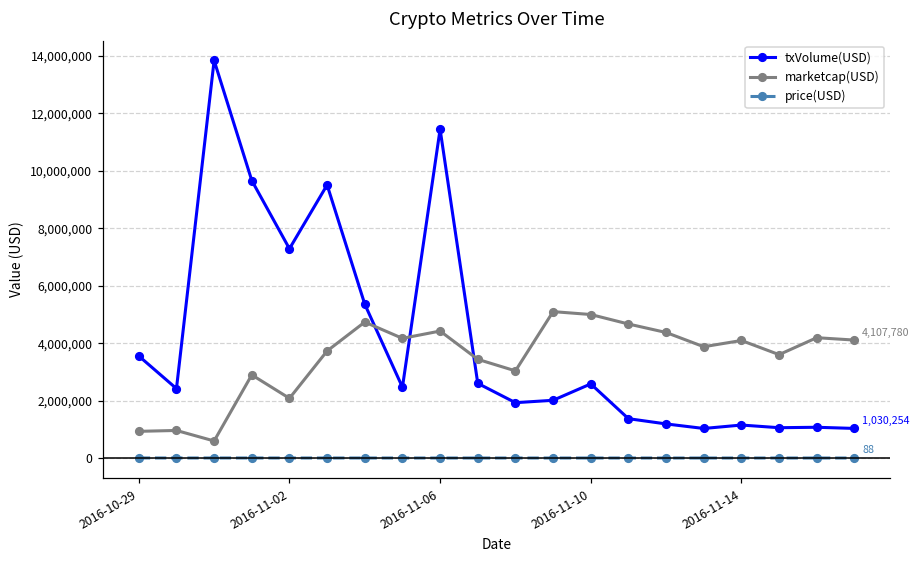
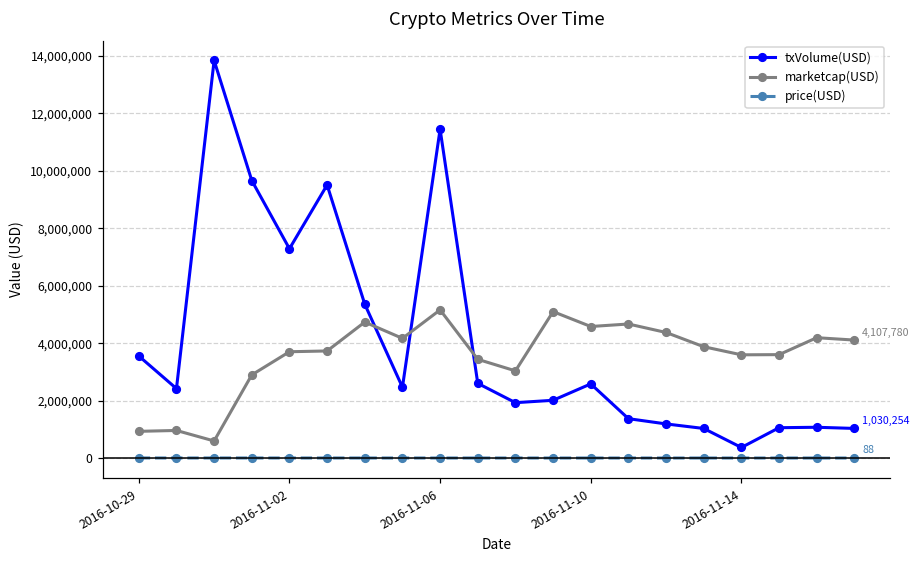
  {
    "txVolume(USD)": {
      "2016-10-29": "3,600,000",
      "2016-11-02": "7,300,000",
      "2016-11-06": "11,500,000",
      "2016-11-10": "2,600,000",
-     "2016-11-14": "1,100,000"
+     "2016-11-14": "400,000"
    },
    "marketcap(USD)": {
      "2016-10-29": "900,000",
-     "2016-11-02": "2,100,000",
-     "2016-11-06": "4,400,000",
-     "2016-11-10": "5,000,000",
-     "2016-11-14": "4,100,000"
+     "2016-11-02": "3,700,000",
+     "2016-11-06": "5,200,000",
+     "2016-11-10": "4,600,000",
+     "2016-11-14": "3,600,000"
    },
    "price(USD)": {
      "2016-10-29": "0",
      "2016-11-02": "0",
      "2016-11-06": "0",
      "2016-11-10": "0",
      "2016-11-14": "0"
    }
  }
